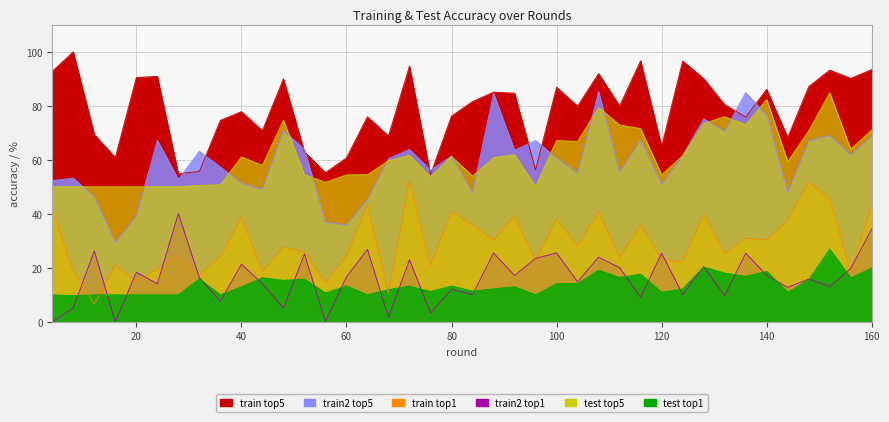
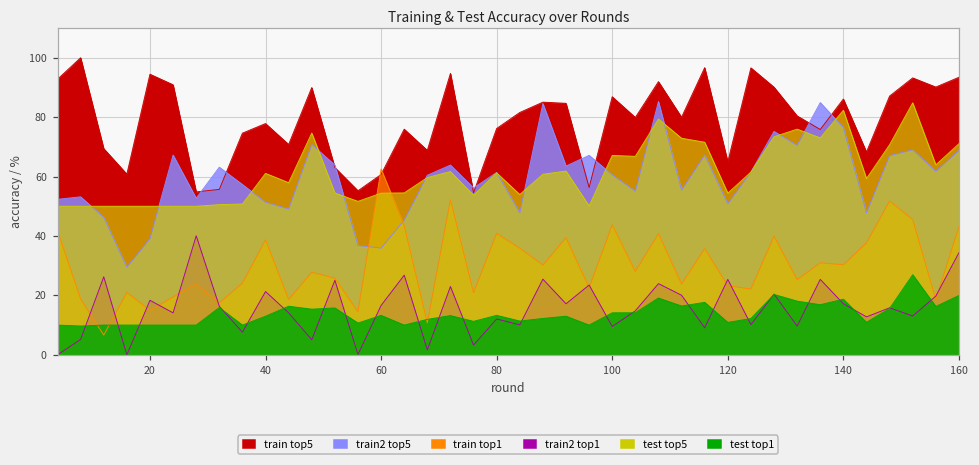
  {
    "train top5": {
-     "20": 90,
+     "20": 94,
      "40": 78,
      "60": 61,
      "80": 76,
      "100": 87,
      "120": 65,
      "140": 86,
      "160": 93
    },
    "train2 top5": {
      "20": 39,
      "40": 51,
      "60": 36,
      "100": 61,
      "120": 51,
      "140": 77,
      "160": 69
    },
    "train top1": {
      "20": 15,
      "40": 39,
-     "60": 24,
+     "60": 63,
      "80": 41,
-     "100": 38,
+     "100": 44,
      "120": 23,
      "140": 30,
      "160": 43
    },
    "train2 top1": {
      "20": 18,
      "40": 21,
      "60": 17,
      "80": 12,
-     "100": 26,
+     "100": 10,
      "120": 25,
      "140": 17,
      "160": 34
    },
    "test top5": {
      "20": 50,
      "40": 61,
      "60": 54,
      "100": 67,
      "120": 54,
      "140": 82,
      "160": 71
    },
    "test top1": {
      "20": 10,
      "40": 13,
      "60": 13,
      "80": 13,
      "100": 14,
      "120": 11,
      "140": 19,
      "160": 20
    }
  }
